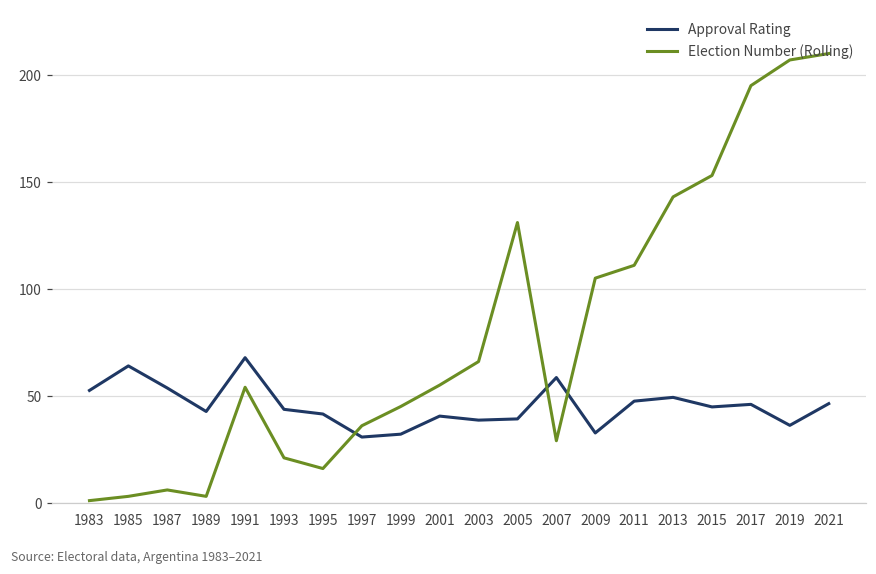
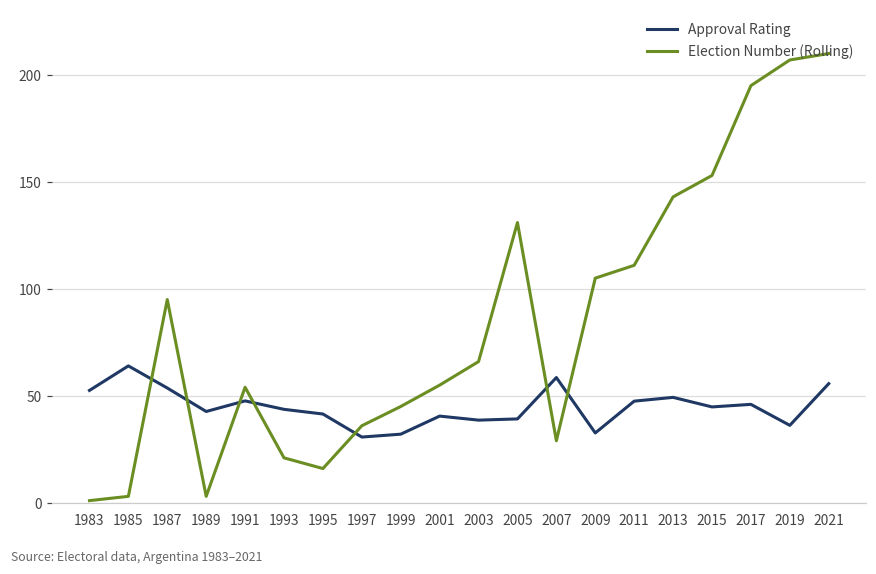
  {
    "Approval Rating": {
      "1983": 53,
      "1985": 64,
      "1987": 54,
      "1989": 43,
-     "1991": 68,
+     "1991": 48,
      "1993": 44,
      "1995": 41,
      "1997": 31,
      "1999": 32,
      "2001": 41,
      "2003": 39,
      "2005": 39,
      "2007": 59,
      "2009": 33,
      "2011": 48,
      "2013": 49,
      "2015": 45,
      "2017": 46,
      "2019": 36,
-     "2021": 46
+     "2021": 56
    },
    "Election Number (Rolling)": {
      "1983": 1,
      "1985": 3,
-     "1987": 6,
+     "1987": 95,
      "1989": 3,
      "1991": 54,
      "1993": 21,
      "1995": 16,
      "1997": 36,
      "1999": 45,
      "2001": 55,
      "2003": 66,
      "2005": 131,
      "2007": 29,
      "2009": 105,
      "2011": 111,
      "2013": 143,
      "2015": 153,
      "2017": 195,
      "2019": 207,
      "2021": 210
    }
  }
